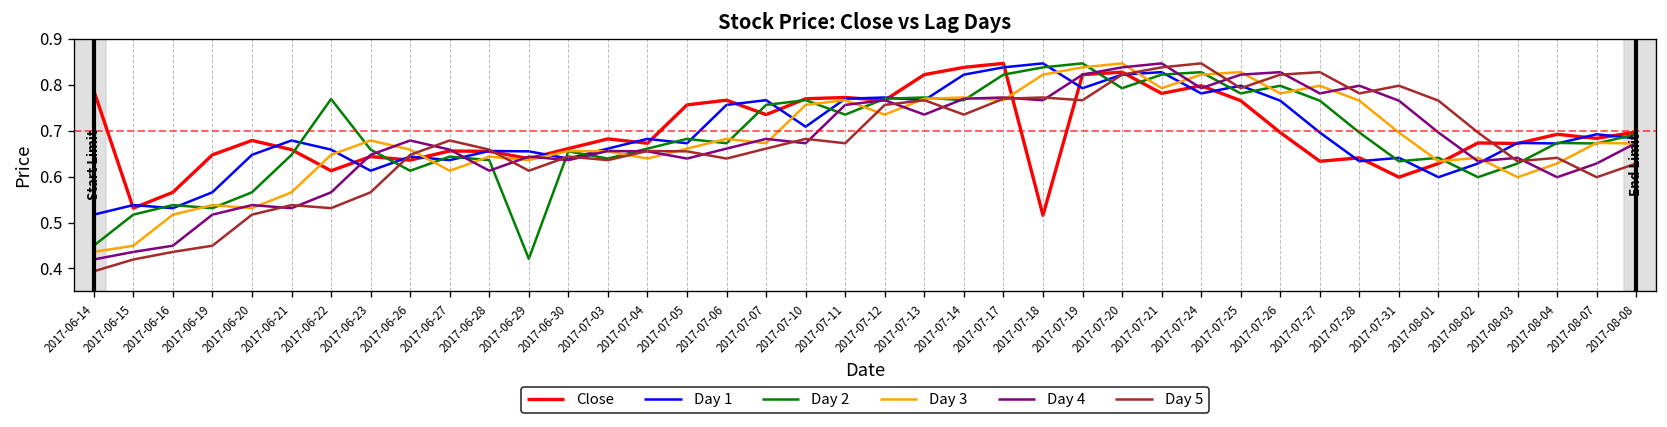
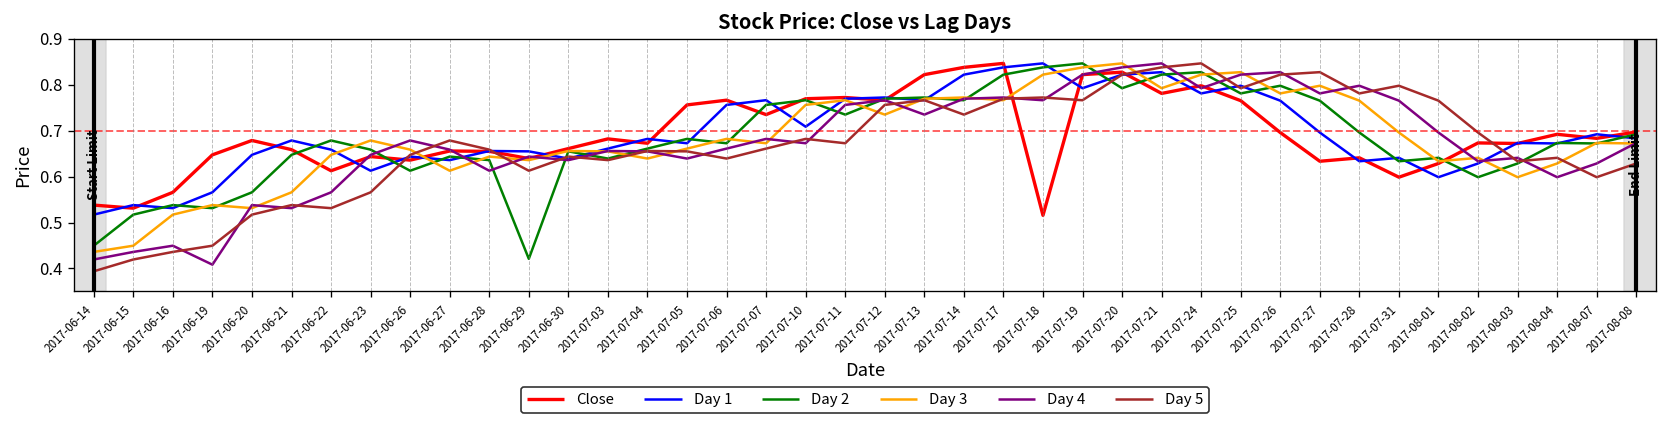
  {
    "Close": {
-     "2017-06-14": 0.79,
+     "2017-06-14": 0.54,
      "2017-06-15": 0.53,
      "2017-06-16": 0.57,
      "2017-06-19": 0.65,
      "2017-06-20": 0.68,
      "2017-06-21": 0.66,
      "2017-06-22": 0.61,
      "2017-06-26": 0.64,
      "2017-07-03": 0.68,
      "2017-07-04": 0.67,
      "2017-07-05": 0.76,
      "2017-07-06": 0.77,
      "2017-07-07": 0.73,
      "2017-07-13": 0.82,
      "2017-07-14": 0.84,
      "2017-07-17": 0.85,
      "2017-07-18": 0.52,
      "2017-07-21": 0.78,
      "2017-07-25": 0.77,
      "2017-07-26": 0.70,
      "2017-07-27": 0.63,
      "2017-07-28": 0.64,
      "2017-07-31": 0.60,
      "2017-08-02": 0.67,
      "2017-08-04": 0.69,
      "2017-08-07": 0.68
    },
    "Day 1": {
      "2017-06-14": 0.52,
      "2017-06-15": 0.54,
      "2017-06-16": 0.53,
      "2017-06-19": 0.57,
      "2017-06-20": 0.65,
      "2017-06-21": 0.68,
      "2017-06-22": 0.66,
      "2017-06-23": 0.61,
      "2017-06-27": 0.64,
      "2017-06-29": 0.65,
      "2017-07-04": 0.68,
      "2017-07-05": 0.67,
      "2017-07-06": 0.76,
      "2017-07-07": 0.77,
      "2017-07-10": 0.71,
      "2017-07-14": 0.82,
      "2017-07-17": 0.84,
      "2017-07-18": 0.85,
      "2017-07-19": 0.79,
      "2017-07-24": 0.78,
      "2017-07-26": 0.77,
      "2017-07-27": 0.70,
      "2017-07-28": 0.63,
      "2017-07-31": 0.64,
      "2017-08-01": 0.60,
      "2017-08-07": 0.69,
      "2017-08-08": 0.68
    },
    "Day 2": {
      "2017-06-14": 0.45,
      "2017-06-15": 0.52,
      "2017-06-16": 0.54,
      "2017-06-19": 0.53,
      "2017-06-20": 0.57,
      "2017-06-21": 0.65,
-     "2017-06-22": 0.77,
+     "2017-06-22": 0.68,
      "2017-06-23": 0.66,
      "2017-06-26": 0.61,
      "2017-06-27": 0.64,
      "2017-06-28": 0.64,
      "2017-06-29": 0.42,
      "2017-07-05": 0.68,
      "2017-07-06": 0.67,
      "2017-07-07": 0.76,
      "2017-07-11": 0.73,
      "2017-07-17": 0.82,
      "2017-07-18": 0.84,
      "2017-07-19": 0.85,
      "2017-07-20": 0.79,
      "2017-07-25": 0.78,
      "2017-07-26": 0.80,
      "2017-07-27": 0.77,
      "2017-07-28": 0.70,
      "2017-07-31": 0.63,
      "2017-08-01": 0.64,
      "2017-08-02": 0.60
    },
    "Day 3": {
      "2017-06-14": 0.44,
      "2017-06-15": 0.45,
      "2017-06-16": 0.52,
      "2017-06-19": 0.54,
      "2017-06-20": 0.53,
      "2017-06-21": 0.57,
      "2017-06-22": 0.65,
      "2017-06-23": 0.68,
      "2017-06-26": 0.66,
      "2017-06-27": 0.61,
      "2017-06-28": 0.64,
      "2017-07-04": 0.64,
      "2017-07-06": 0.68,
      "2017-07-07": 0.67,
      "2017-07-10": 0.76,
      "2017-07-12": 0.73,
      "2017-07-18": 0.82,
      "2017-07-19": 0.84,
      "2017-07-20": 0.85,
      "2017-07-21": 0.79,
      "2017-07-26": 0.78,
      "2017-07-27": 0.80,
      "2017-07-28": 0.77,
      "2017-07-31": 0.70,
      "2017-08-02": 0.64,
      "2017-08-03": 0.60,
      "2017-08-04": 0.63
    },
    "Day 4": {
      "2017-06-14": 0.42,
      "2017-06-15": 0.44,
      "2017-06-16": 0.45,
-     "2017-06-19": 0.52,
+     "2017-06-19": 0.41,
      "2017-06-20": 0.54,
      "2017-06-21": 0.53,
      "2017-06-22": 0.57,
      "2017-06-26": 0.68,
      "2017-06-28": 0.61,
      "2017-07-05": 0.64,
      "2017-07-06": 0.66,
      "2017-07-07": 0.68,
      "2017-07-10": 0.67,
      "2017-07-11": 0.76,
      "2017-07-13": 0.73,
      "2017-07-20": 0.84,
      "2017-07-21": 0.85,
      "2017-07-27": 0.78,
      "2017-07-28": 0.80,
      "2017-07-31": 0.77,
      "2017-08-01": 0.70,
      "2017-08-03": 0.64,
      "2017-08-04": 0.60,
      "2017-08-07": 0.63
    },
    "Day 5": {
      "2017-06-14": 0.39,
      "2017-06-15": 0.42,
      "2017-06-16": 0.44,
      "2017-06-19": 0.45,
      "2017-06-20": 0.52,
      "2017-06-21": 0.54,
      "2017-06-22": 0.53,
      "2017-06-23": 0.57,
      "2017-06-27": 0.68,
      "2017-06-29": 0.61,
      "2017-07-06": 0.64,
      "2017-07-07": 0.66,
      "2017-07-10": 0.68,
      "2017-07-11": 0.67,
      "2017-07-12": 0.76,
      "2017-07-14": 0.73,
      "2017-07-19": 0.77,
      "2017-07-21": 0.84,
      "2017-07-24": 0.85,
      "2017-07-27": 0.83,
      "2017-07-28": 0.78,
      "2017-07-31": 0.80,
      "2017-08-01": 0.77,
      "2017-08-02": 0.70,
      "2017-08-04": 0.64,
      "2017-08-07": 0.60,
      "2017-08-08": 0.63
    }
  }
